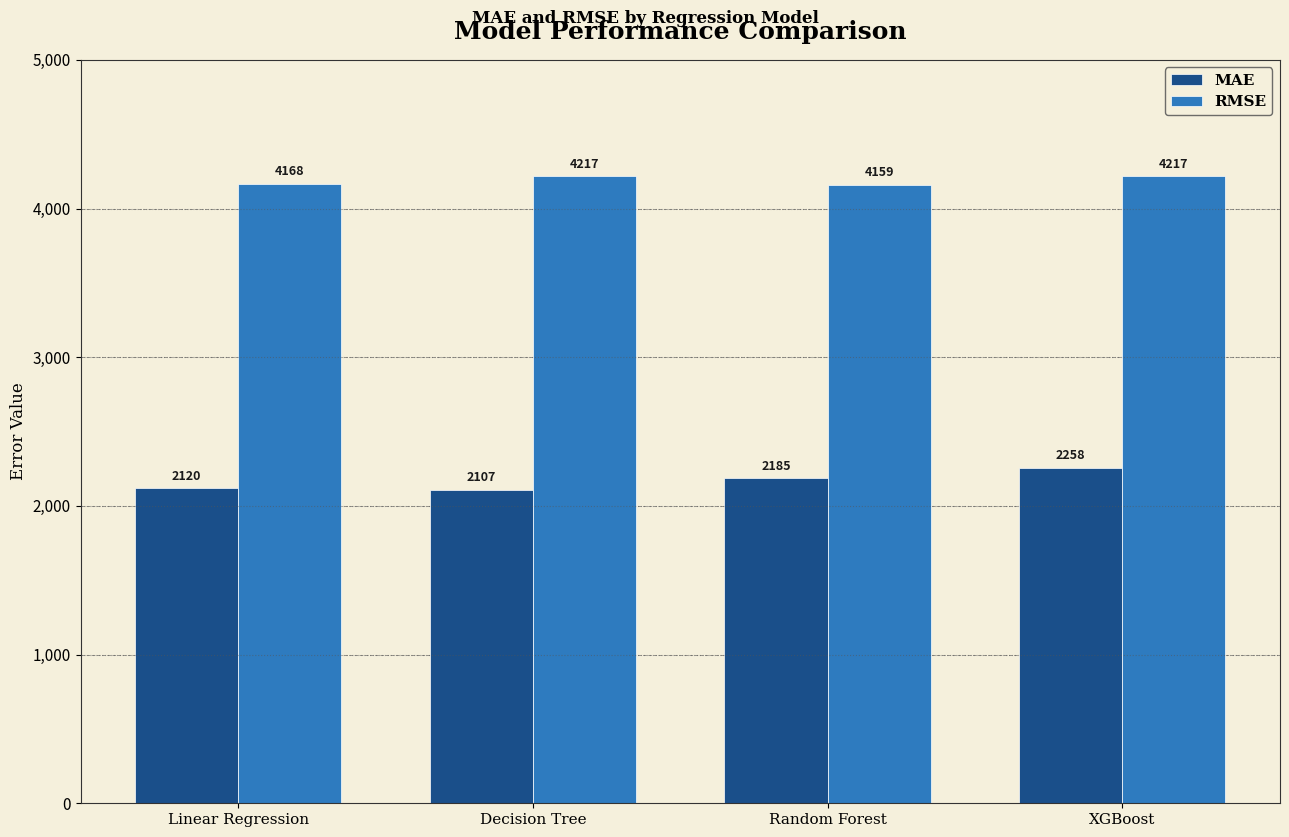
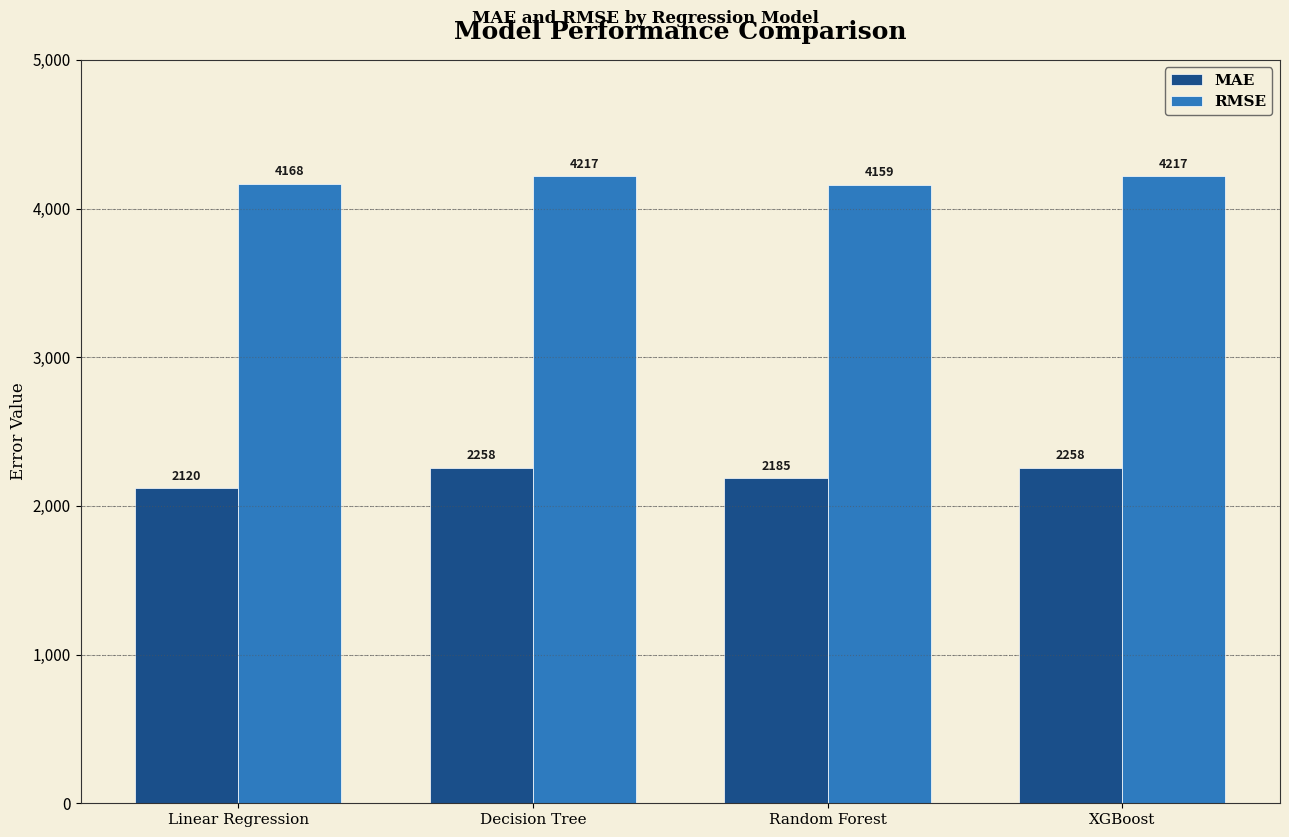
  {
    "MAE": {
      "Linear Regression": 2120,
-     "Decision Tree": 2107,
+     "Decision Tree": 2258,
      "Random Forest": 2185,
      "XGBoost": 2258
    },
    "RMSE": {
      "Linear Regression": 4168,
      "Decision Tree": 4217,
      "Random Forest": 4159,
      "XGBoost": 4217
    }
  }
